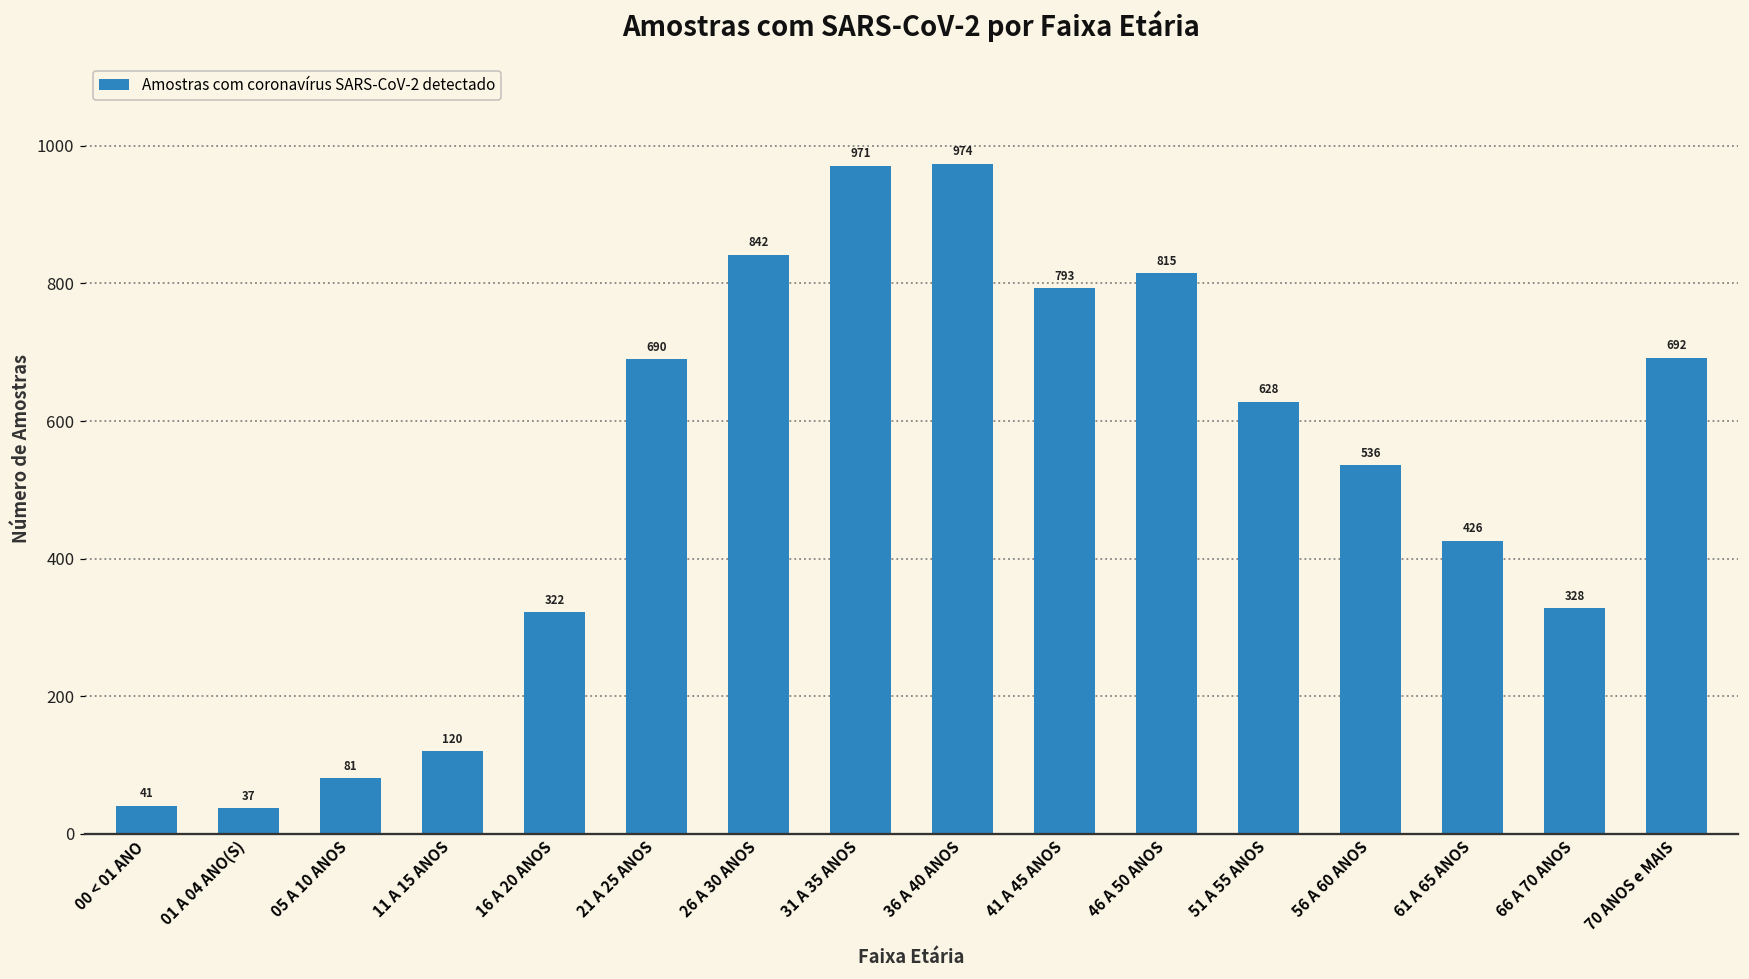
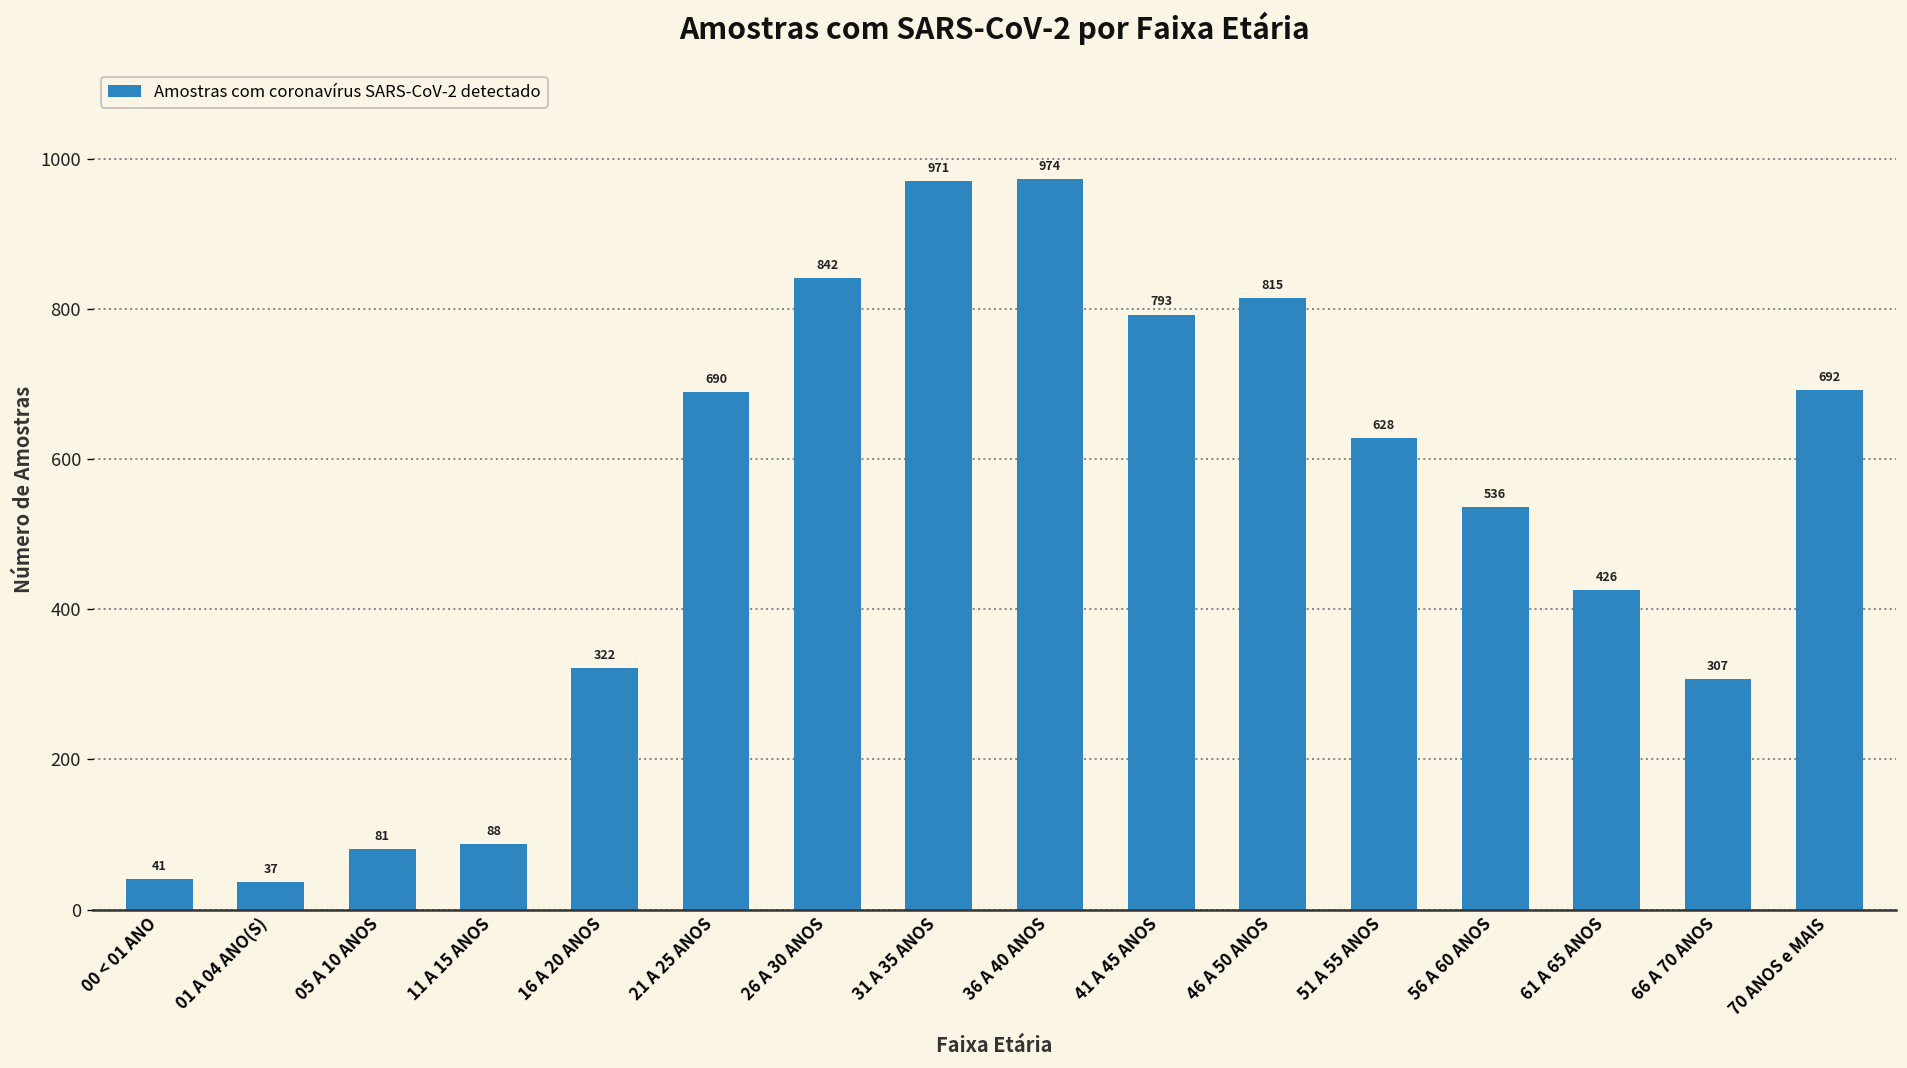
  {
    "00 < 01 ANO": 41,
    "01 A 04 ANO(S)": 37,
    "05 A 10 ANOS": 81,
-   "11 A 15 ANOS": 120,
+   "11 A 15 ANOS": 88,
    "16 A 20 ANOS": 322,
    "21 A 25 ANOS": 690,
    "26 A 30 ANOS": 842,
    "31 A 35 ANOS": 971,
    "36 A 40 ANOS": 974,
    "41 A 45 ANOS": 793,
    "46 A 50 ANOS": 815,
    "51 A 55 ANOS": 628,
    "56 A 60 ANOS": 536,
    "61 A 65 ANOS": 426,
-   "66 A 70 ANOS": 328,
+   "66 A 70 ANOS": 307,
    "70 ANOS e MAIS": 692
  }
